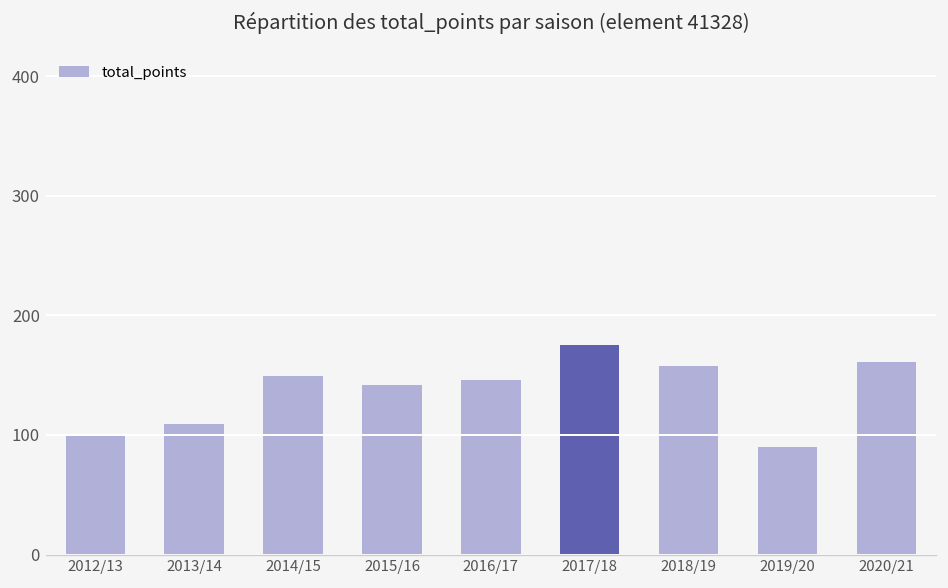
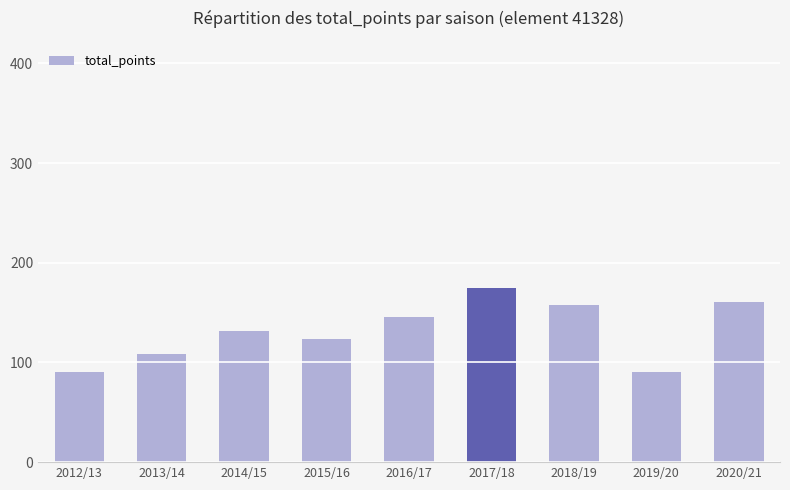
  {
-   "2012/13": 100,
+   "2012/13": 90,
    "2013/14": 110,
-   "2014/15": 150,
-   "2015/16": 140,
+   "2014/15": 130,
+   "2015/16": 120,
    "2016/17": 150,
    "2017/18": 180,
    "2018/19": 160,
    "2019/20": 90,
    "2020/21": 160
  }
